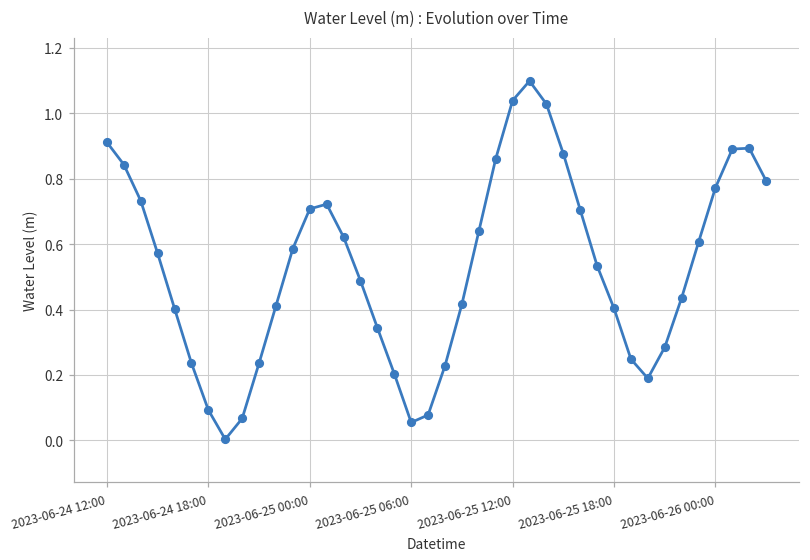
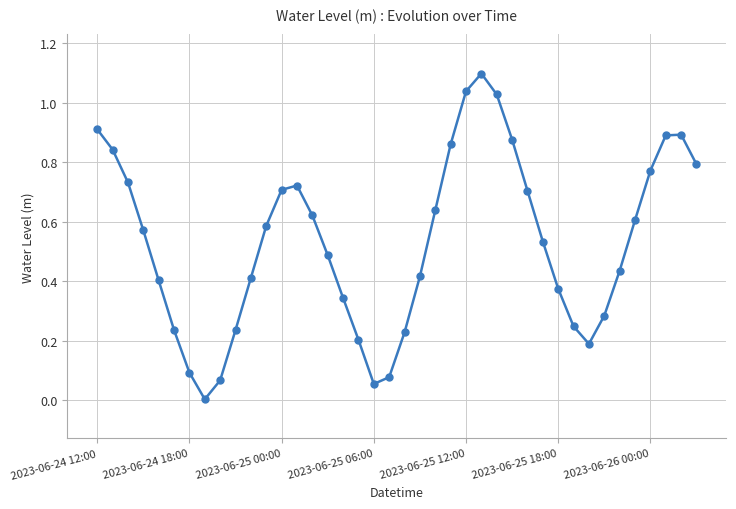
  {
    "2023-06-24 12:00": 0.91,
    "2023-06-24 18:00": 0.09,
    "2023-06-25 00:00": 0.71,
    "2023-06-25 06:00": 0.05,
    "2023-06-25 12:00": 1.04,
-   "2023-06-25 18:00": 0.40,
+   "2023-06-25 18:00": 0.38,
    "2023-06-26 00:00": 0.77
  }
